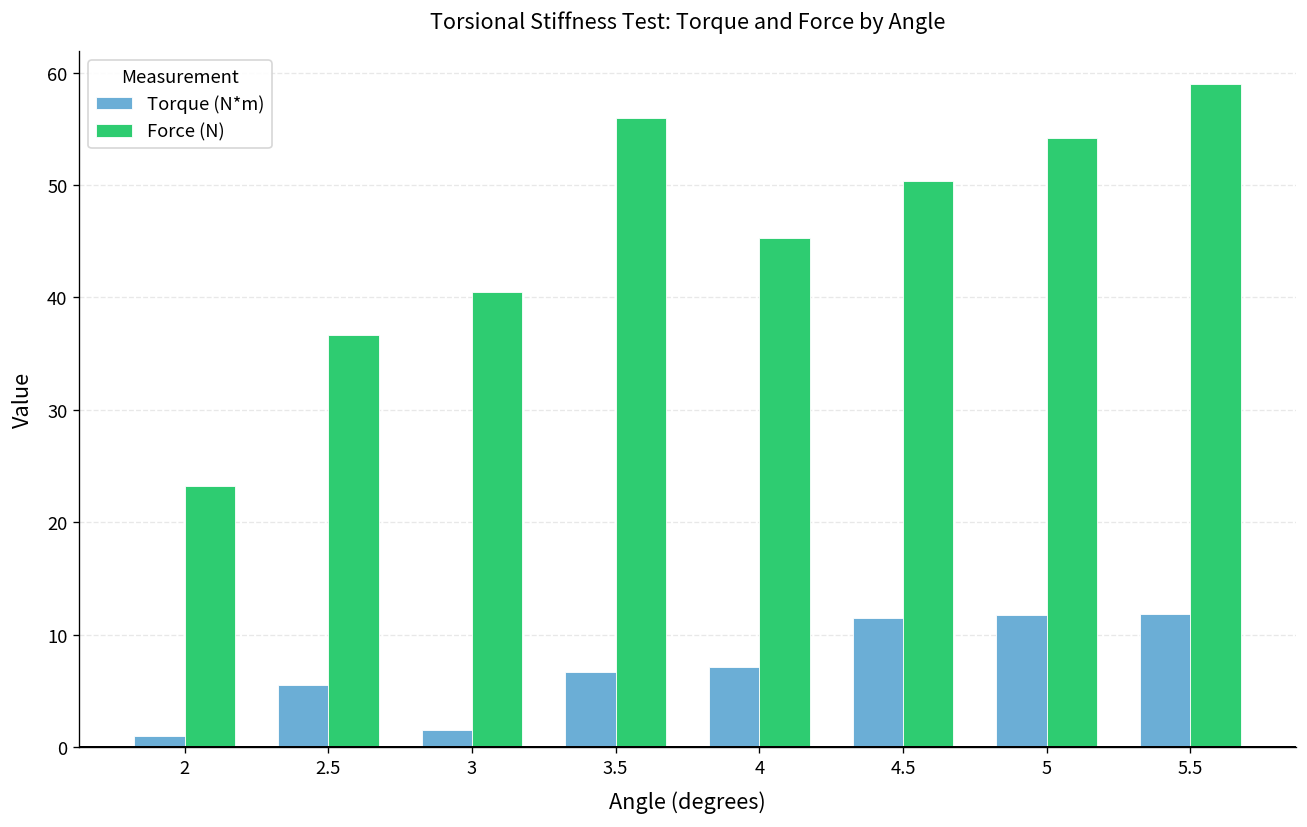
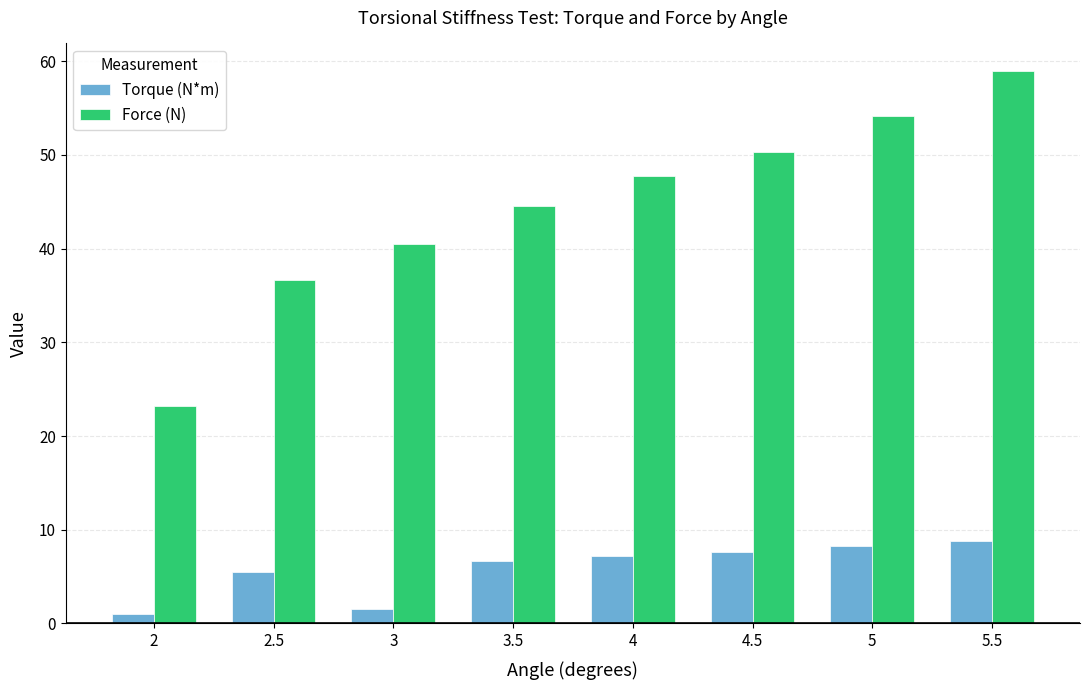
  {
    "Torque (N*m)": {
      "2": 1,
      "2.5": 5,
      "3": 2,
      "3.5": 7,
      "4": 7,
-     "4.5": 11,
-     "5": 12,
-     "5.5": 12
+     "4.5": 8,
+     "5": 8,
+     "5.5": 9
    },
    "Force (N)": {
      "2": 23,
      "2.5": 37,
      "3": 41,
-     "3.5": 56,
-     "4": 45,
+     "3.5": 45,
+     "4": 48,
      "4.5": 50,
      "5": 54,
      "5.5": 59
    }
  }
